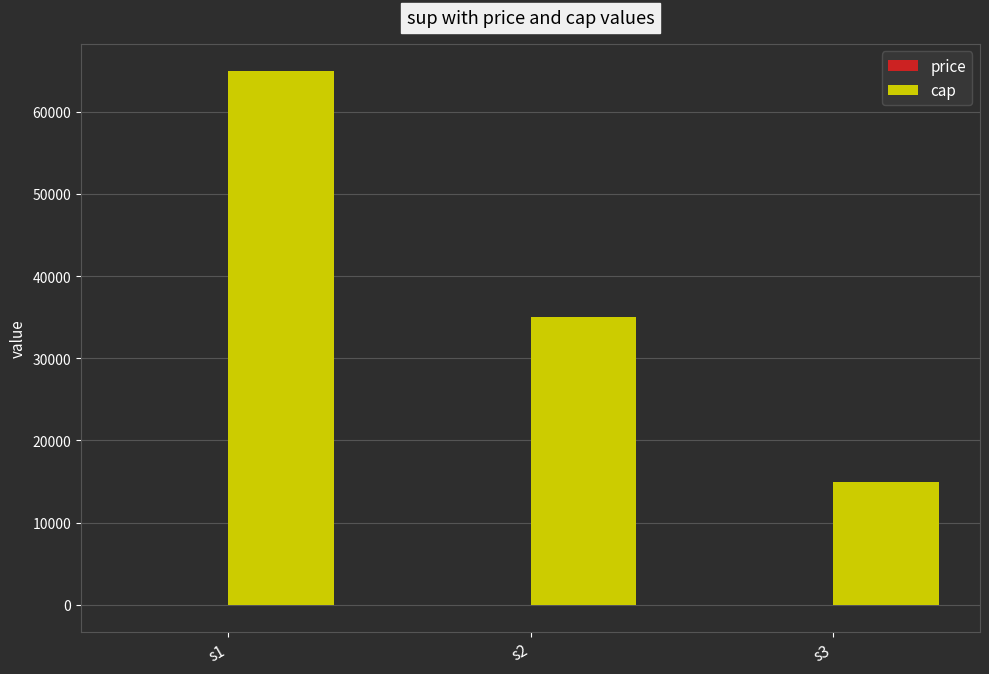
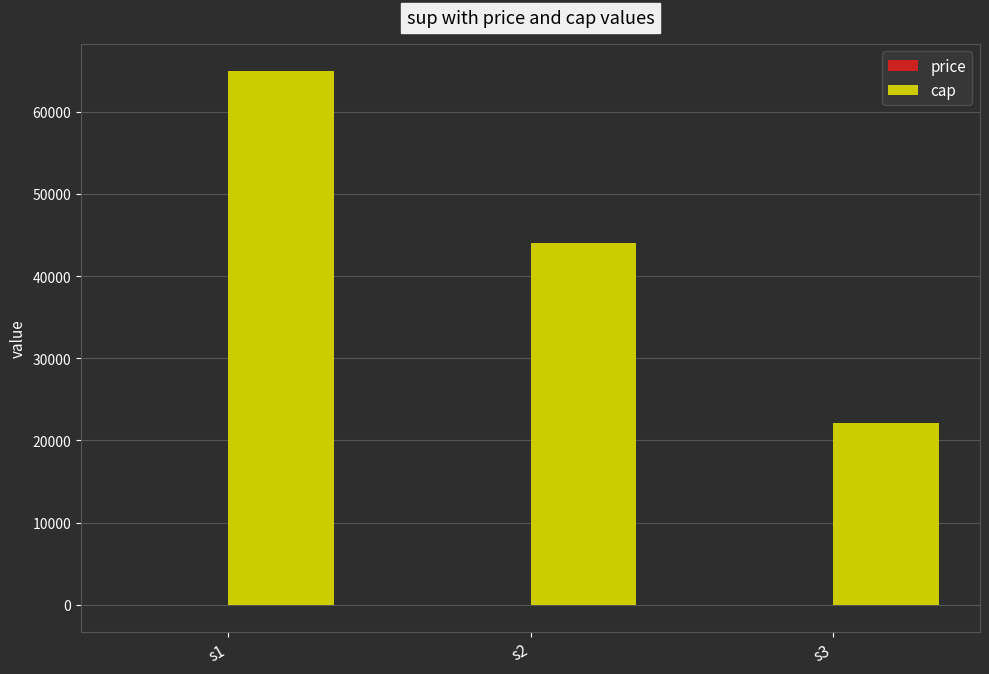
  {
    "cap": {
      "s1": 65000,
-     "s2": 35000,
-     "s3": 15000
+     "s2": 44000,
+     "s3": 22000
    }
  }
